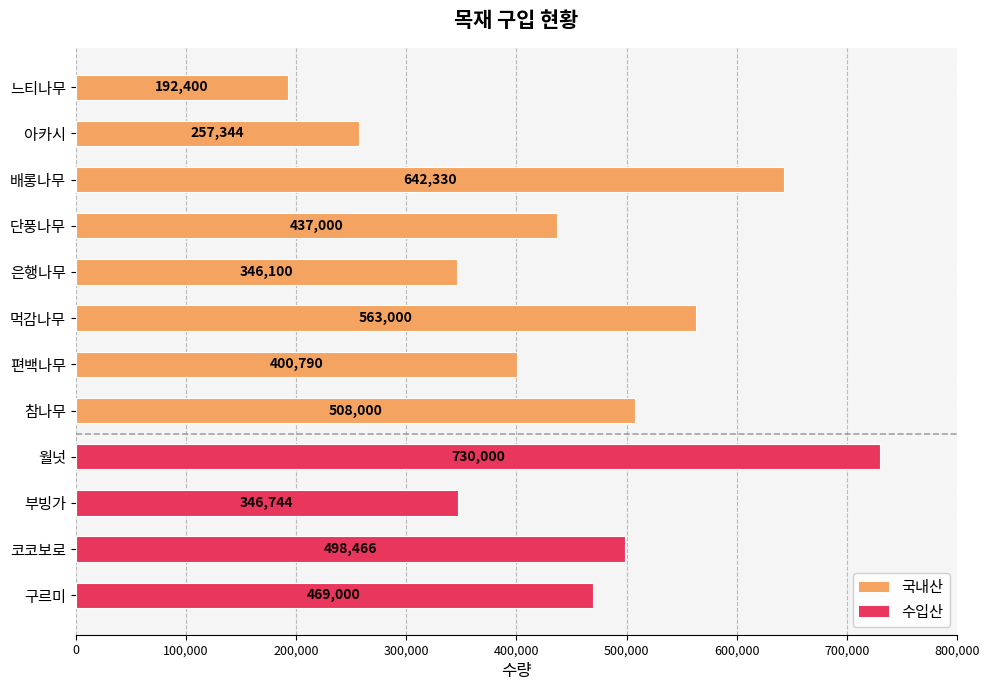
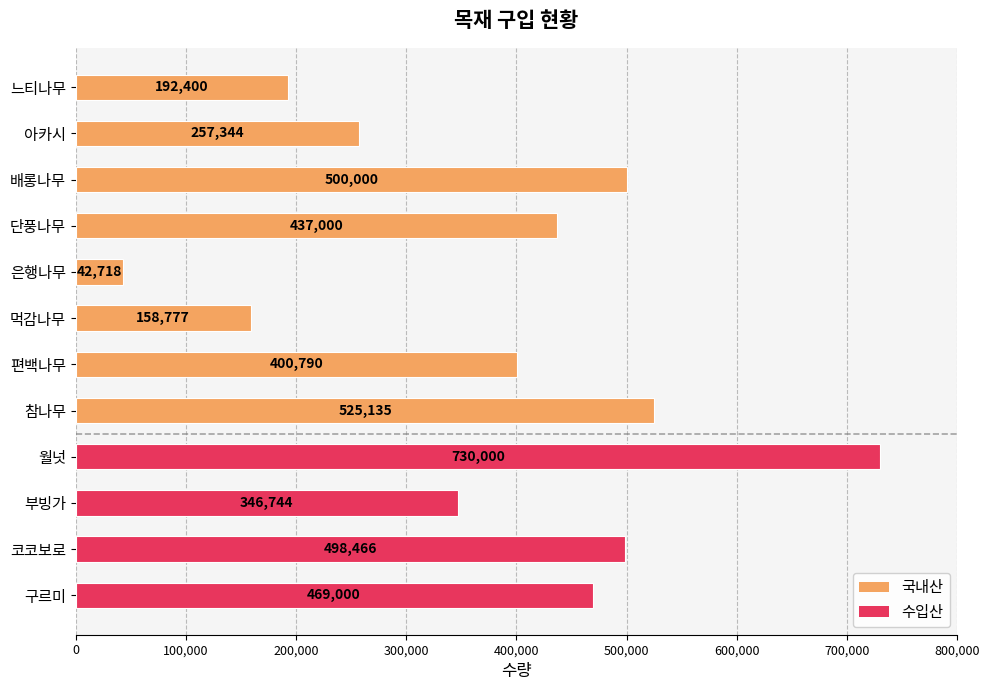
  {
    "느티나무": "192,400",
    "아카시": "257,344",
-   "배롱나무": "642,330",
+   "배롱나무": "500,000",
    "단풍나무": "437,000",
-   "은행나무": "346,100",
-   "먹감나무": "563,000",
+   "은행나무": "42,718",
+   "먹감나무": "158,777",
    "편백나무": "400,790",
-   "참나무": "508,000",
+   "참나무": "525,135",
    "월넛": "730,000",
    "부빙가": "346,744",
    "코코보로": "498,466",
    "구르미": "469,000"
  }
